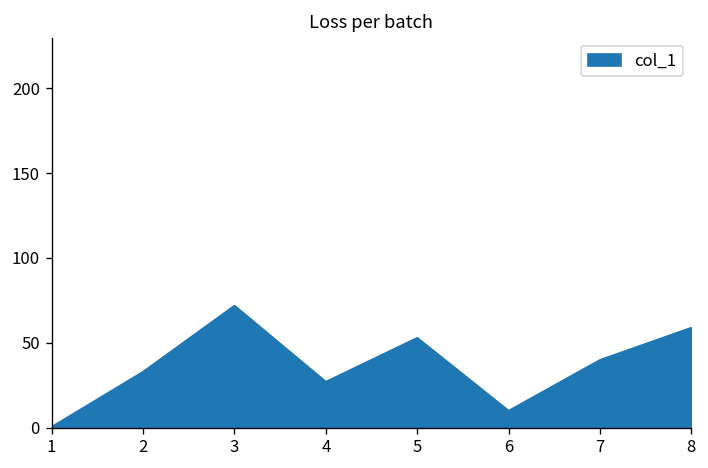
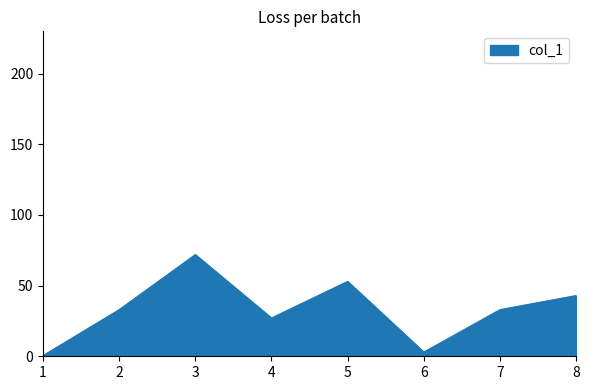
  {
    "1": 1,
    "2": 33,
    "3": 72,
    "4": 27,
    "5": 53,
-   "6": 10,
-   "7": 40,
-   "8": 59
+   "6": 3,
+   "7": 33,
+   "8": 43
  }
